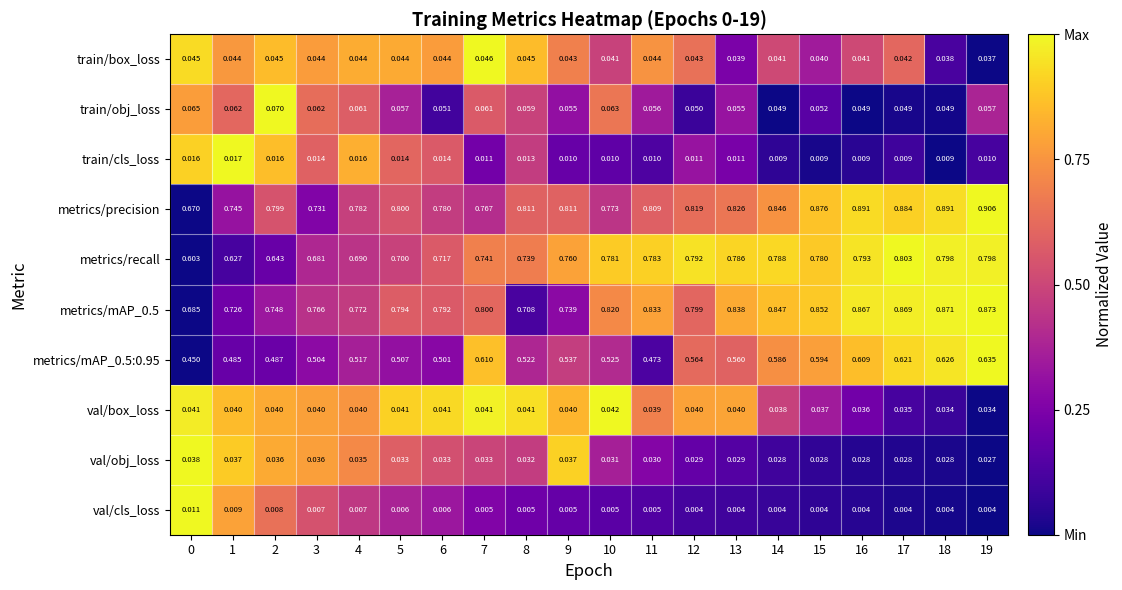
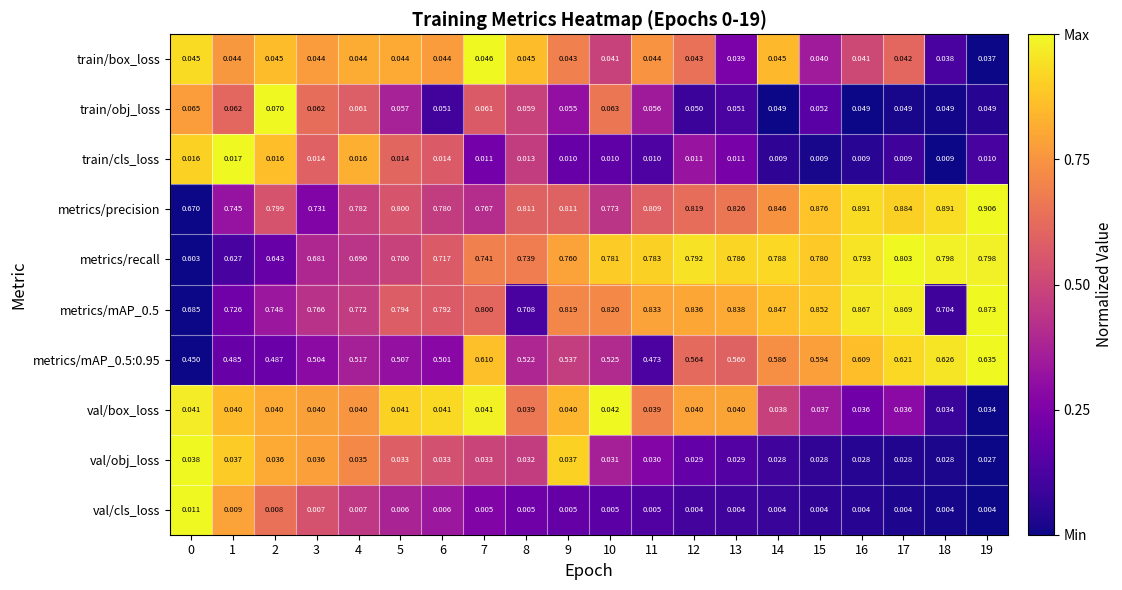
  {
    "train/box_loss": {
      "0": 0.045,
      "1": 0.044,
      "2": 0.045,
      "3": 0.044,
      "4": 0.044,
      "5": 0.044,
      "6": 0.044,
      "7": 0.046,
      "8": 0.045,
      "9": 0.043,
      "10": 0.041,
      "11": 0.044,
      "12": 0.043,
      "13": 0.039,
-     "14": 0.041,
+     "14": 0.045,
      "15": 0.040,
      "16": 0.041,
      "17": 0.042,
      "18": 0.038,
      "19": 0.037
    },
    "train/obj_loss": {
      "0": 0.065,
      "1": 0.062,
      "2": 0.070,
      "3": 0.062,
      "4": 0.061,
      "5": 0.057,
      "6": 0.051,
      "7": 0.061,
      "8": 0.059,
      "9": 0.055,
      "10": 0.063,
      "11": 0.056,
      "12": 0.050,
-     "13": 0.055,
+     "13": 0.051,
      "14": 0.049,
      "15": 0.052,
      "16": 0.049,
      "17": 0.049,
      "18": 0.049,
-     "19": 0.057
+     "19": 0.049
    },
    "train/cls_loss": {
      "0": 0.016,
      "1": 0.017,
      "2": 0.016,
      "3": 0.014,
      "4": 0.016,
      "5": 0.014,
      "6": 0.014,
      "7": 0.011,
      "8": 0.013,
      "9": 0.010,
      "10": 0.010,
      "11": 0.010,
      "12": 0.011,
      "13": 0.011,
      "14": 0.009,
      "15": 0.009,
      "16": 0.009,
      "17": 0.009,
      "18": 0.009,
      "19": 0.010
    },
    "metrics/precision": {
      "0": 0.670,
      "1": 0.745,
      "2": 0.799,
      "3": 0.731,
      "4": 0.782,
      "5": 0.800,
      "6": 0.780,
      "7": 0.767,
      "8": 0.811,
      "9": 0.811,
      "10": 0.773,
      "11": 0.809,
      "12": 0.819,
      "13": 0.826,
      "14": 0.846,
      "15": 0.876,
      "16": 0.891,
      "17": 0.884,
      "18": 0.891,
      "19": 0.906
    },
    "metrics/recall": {
      "0": 0.603,
      "1": 0.627,
      "2": 0.643,
      "3": 0.681,
      "4": 0.690,
      "5": 0.700,
      "6": 0.717,
      "7": 0.741,
      "8": 0.739,
      "9": 0.760,
      "10": 0.781,
      "11": 0.783,
      "12": 0.792,
      "13": 0.786,
      "14": 0.788,
      "15": 0.780,
      "16": 0.793,
      "17": 0.803,
      "18": 0.798,
      "19": 0.798
    },
    "metrics/mAP_0.5": {
      "0": 0.685,
      "1": 0.726,
      "2": 0.748,
      "3": 0.766,
      "4": 0.772,
      "5": 0.794,
      "6": 0.792,
      "7": 0.800,
      "8": 0.708,
-     "9": 0.739,
+     "9": 0.819,
      "10": 0.820,
      "11": 0.833,
-     "12": 0.799,
+     "12": 0.836,
      "13": 0.838,
      "14": 0.847,
      "15": 0.852,
      "16": 0.867,
      "17": 0.869,
-     "18": 0.871,
+     "18": 0.704,
      "19": 0.873
    },
    "metrics/mAP_0.5:0.95": {
      "0": 0.450,
      "1": 0.485,
      "2": 0.487,
      "3": 0.504,
      "4": 0.517,
      "5": 0.507,
      "6": 0.501,
      "7": 0.610,
      "8": 0.522,
      "9": 0.537,
      "10": 0.525,
      "11": 0.473,
      "12": 0.564,
      "13": 0.560,
      "14": 0.586,
      "15": 0.594,
      "16": 0.609,
      "17": 0.621,
      "18": 0.626,
      "19": 0.635
    },
    "val/box_loss": {
      "0": 0.041,
      "1": 0.040,
      "2": 0.040,
      "3": 0.040,
      "4": 0.040,
      "5": 0.041,
      "6": 0.041,
      "7": 0.041,
-     "8": 0.041,
+     "8": 0.039,
      "9": 0.040,
      "10": 0.042,
      "11": 0.039,
      "12": 0.040,
      "13": 0.040,
      "14": 0.038,
      "15": 0.037,
      "16": 0.036,
-     "17": 0.035,
+     "17": 0.036,
      "18": 0.034,
      "19": 0.034
    },
    "val/obj_loss": {
      "0": 0.038,
      "1": 0.037,
      "2": 0.036,
      "3": 0.036,
      "4": 0.035,
      "5": 0.033,
      "6": 0.033,
      "7": 0.033,
      "8": 0.032,
      "9": 0.037,
      "10": 0.031,
      "11": 0.030,
      "12": 0.029,
      "13": 0.029,
      "14": 0.028,
      "15": 0.028,
      "16": 0.028,
      "17": 0.028,
      "18": 0.028,
      "19": 0.027
    },
    "val/cls_loss": {
      "0": 0.011,
      "1": 0.009,
      "2": 0.008,
      "3": 0.007,
      "4": 0.007,
      "5": 0.006,
      "6": 0.006,
      "7": 0.005,
      "8": 0.005,
      "9": 0.005,
      "10": 0.005,
      "11": 0.005,
      "12": 0.004,
      "13": 0.004,
      "14": 0.004,
      "15": 0.004,
      "16": 0.004,
      "17": 0.004,
      "18": 0.004,
      "19": 0.004
    }
  }
